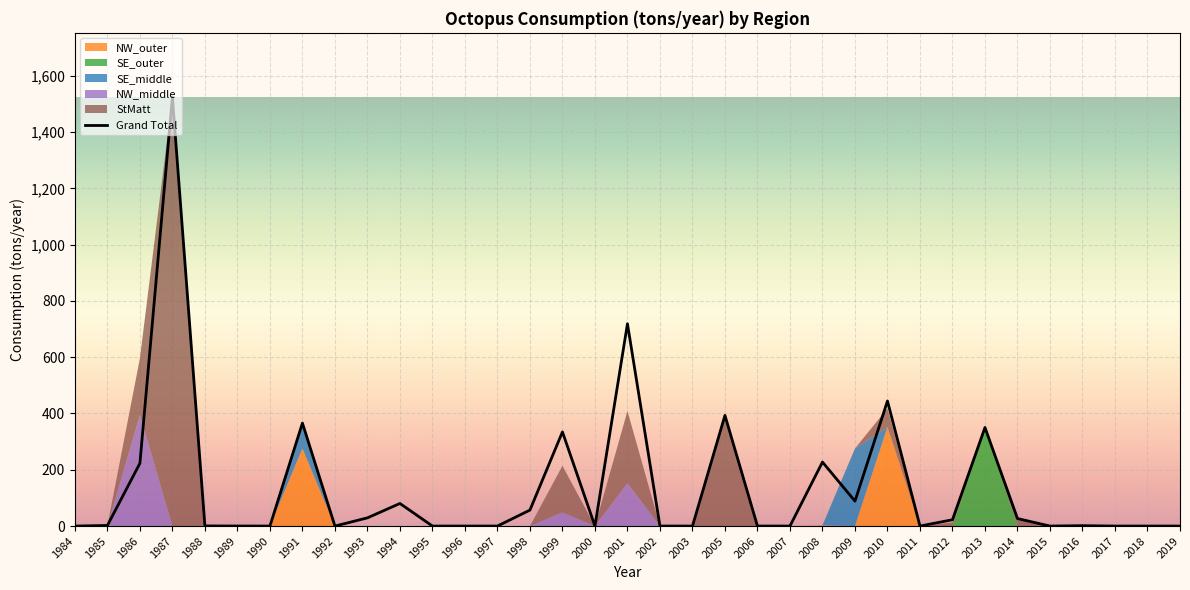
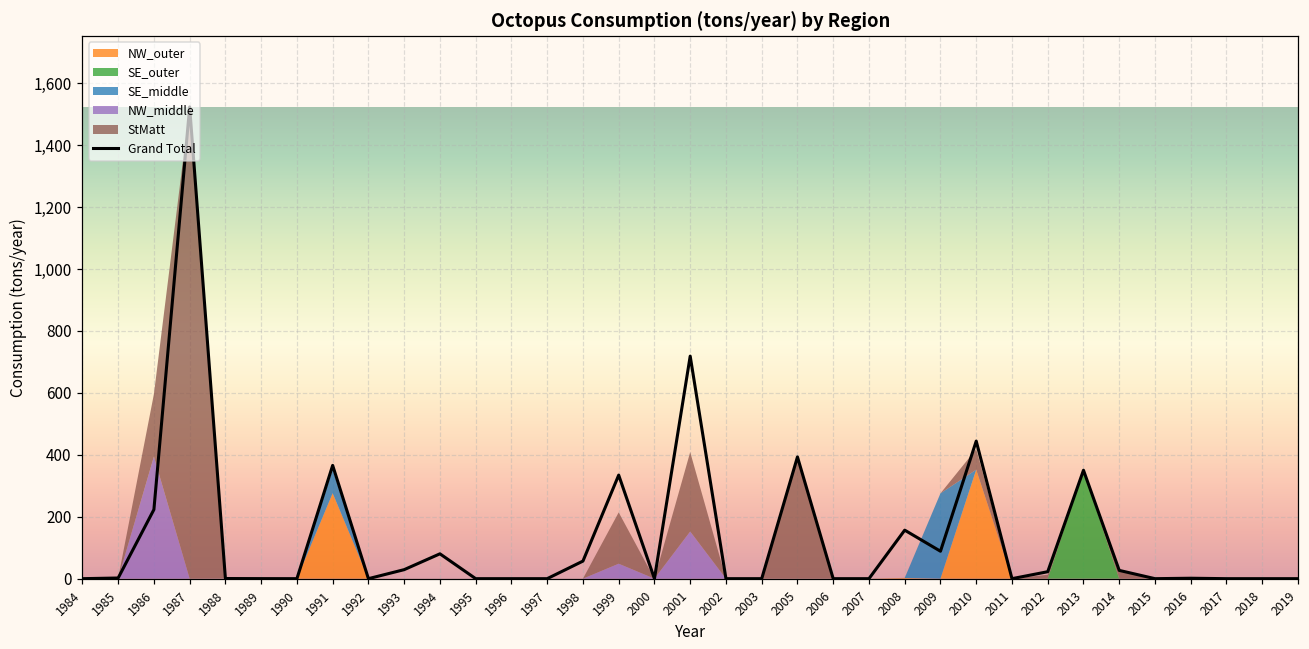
  {
    "Grand Total": {
      "1986": 220,
      "1991": 370,
      "1993": 30,
      "1994": 80,
      "1998": 60,
      "1999": 330,
      "2001": 720,
-     "2008": 230,
+     "2008": 160,
      "2009": 90,
      "2010": 440,
      "2012": 20
    },
    "NW_outer": {
      "2013": 0
    },
    "NW_middle": {
      "1986": 390,
      "1999": 50,
      "2001": 150
    },
    "StMatt": {
      "1986": 200,
      "1999": 170,
      "2001": 260,
      "2010": 70,
      "2012": 10
    }
  }
